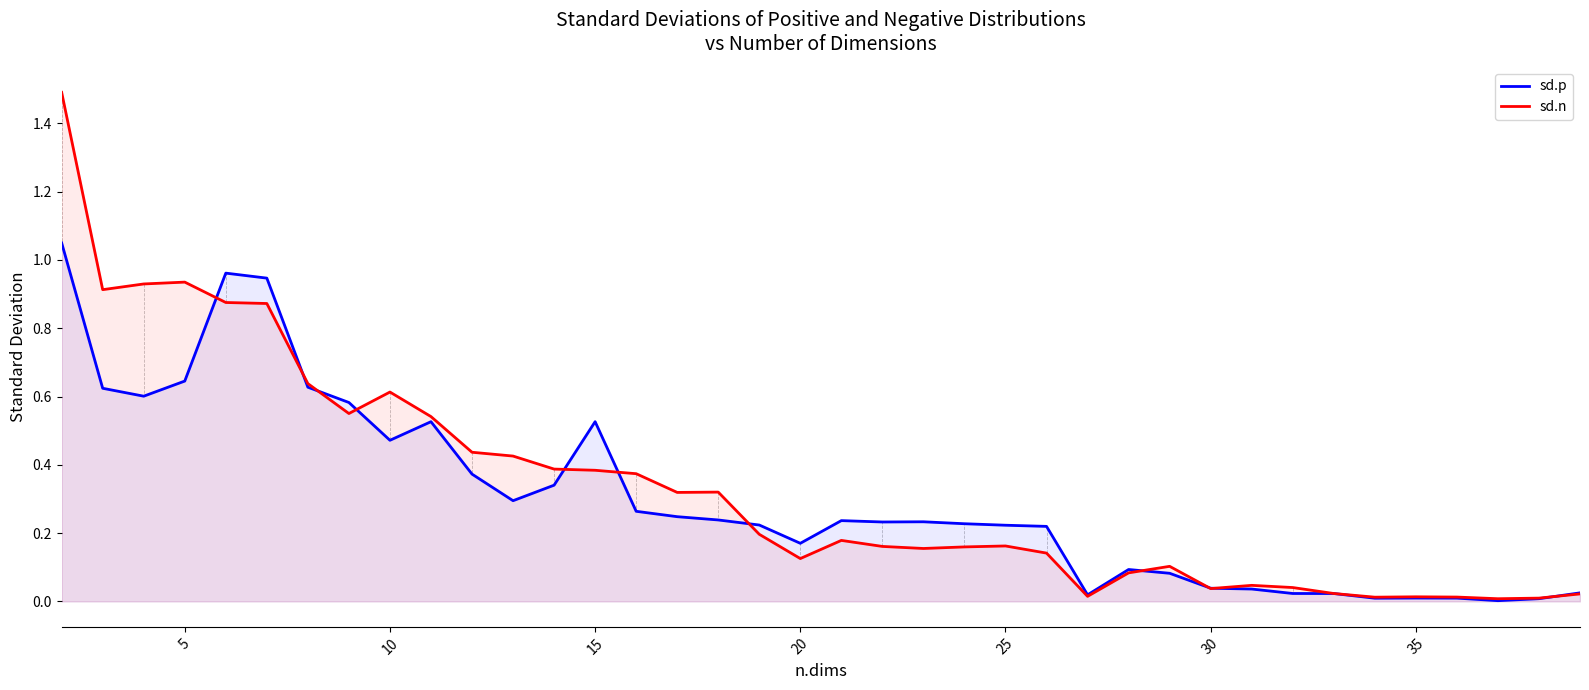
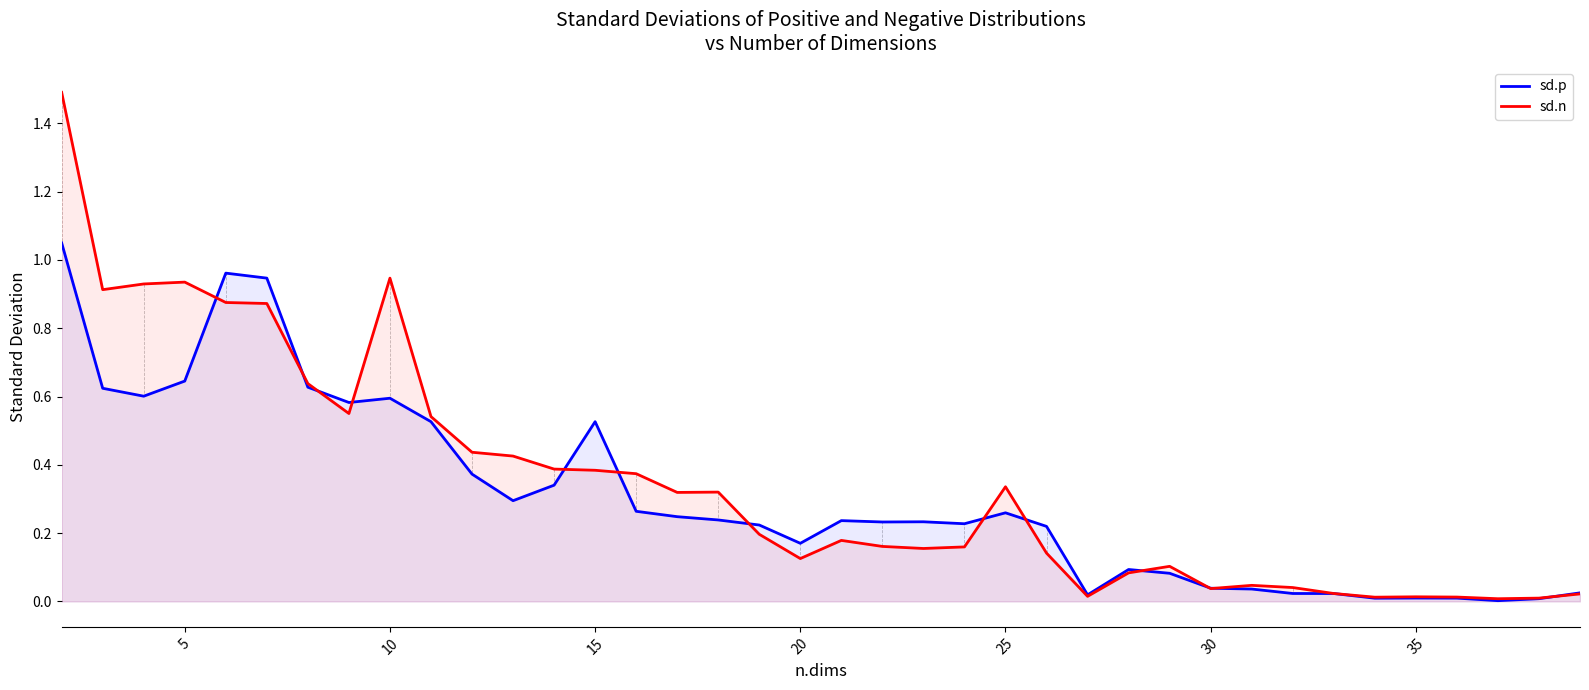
  {
    "sd.p": {
      "5": 0.65,
-     "10": 0.47,
+     "10": 0.60,
      "15": 0.53,
-     "25": 0.22
+     "25": 0.26
    },
    "sd.n": {
      "5": 0.94,
-     "10": 0.61,
+     "10": 0.95,
      "15": 0.38,
-     "25": 0.16
+     "25": 0.34
    }
  }
